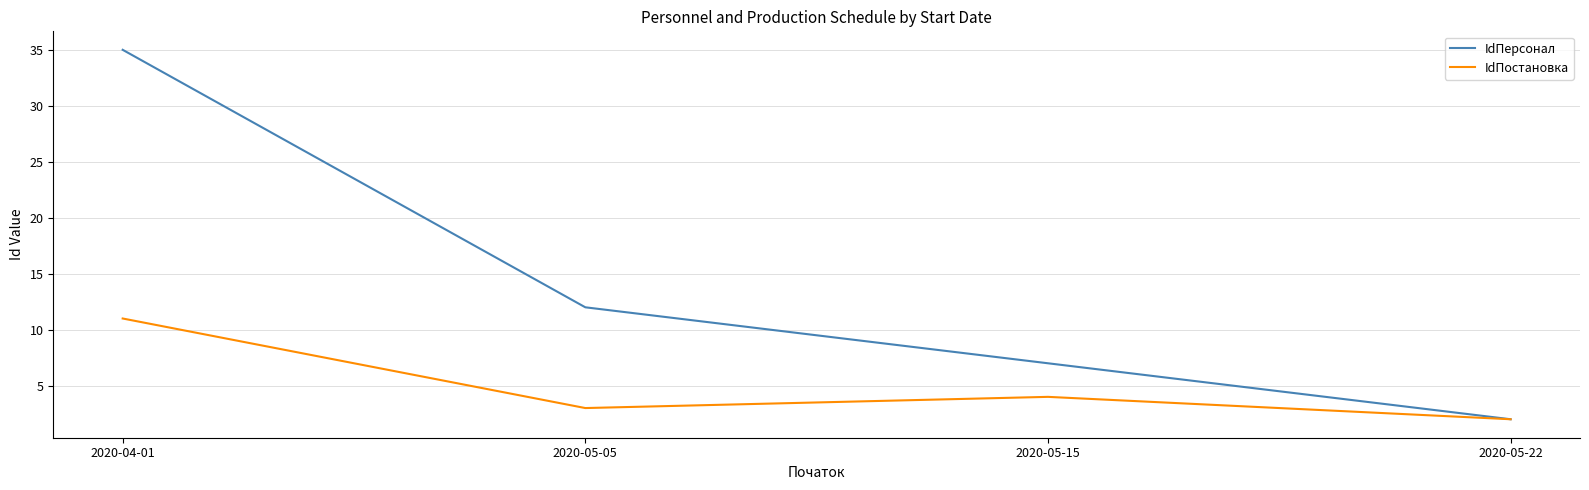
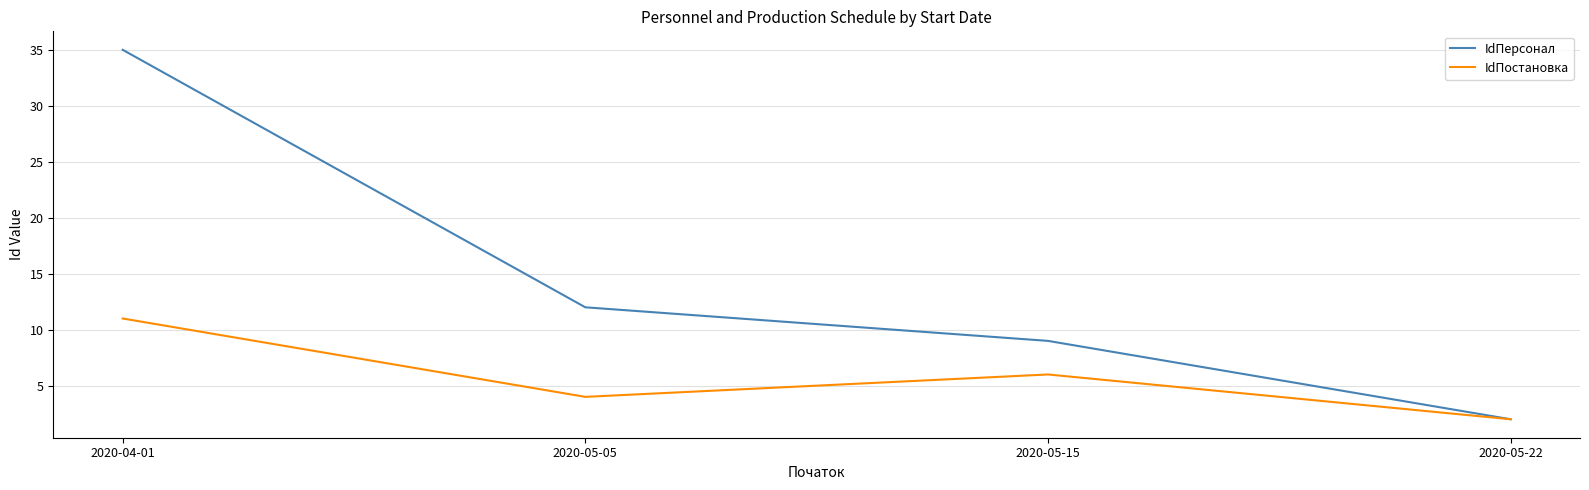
  {
    "IdПерсонал": {
      "2020-04-01": 35,
      "2020-05-05": 12,
-     "2020-05-15": 7
+     "2020-05-15": 9
    },
    "IdПостановка": {
      "2020-04-01": 11,
-     "2020-05-05": 3,
-     "2020-05-15": 4
+     "2020-05-05": 4,
+     "2020-05-15": 6
    }
  }
